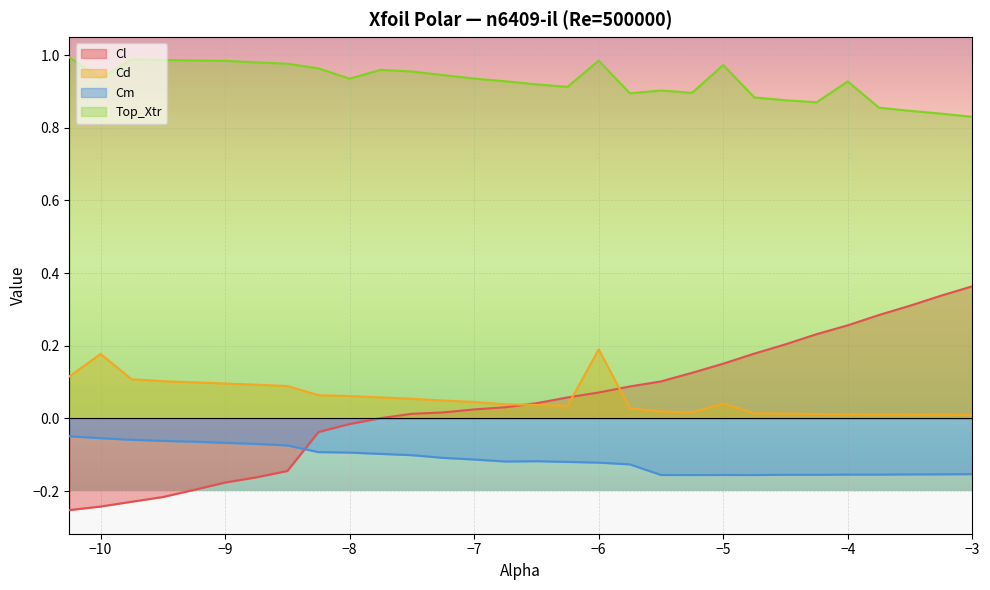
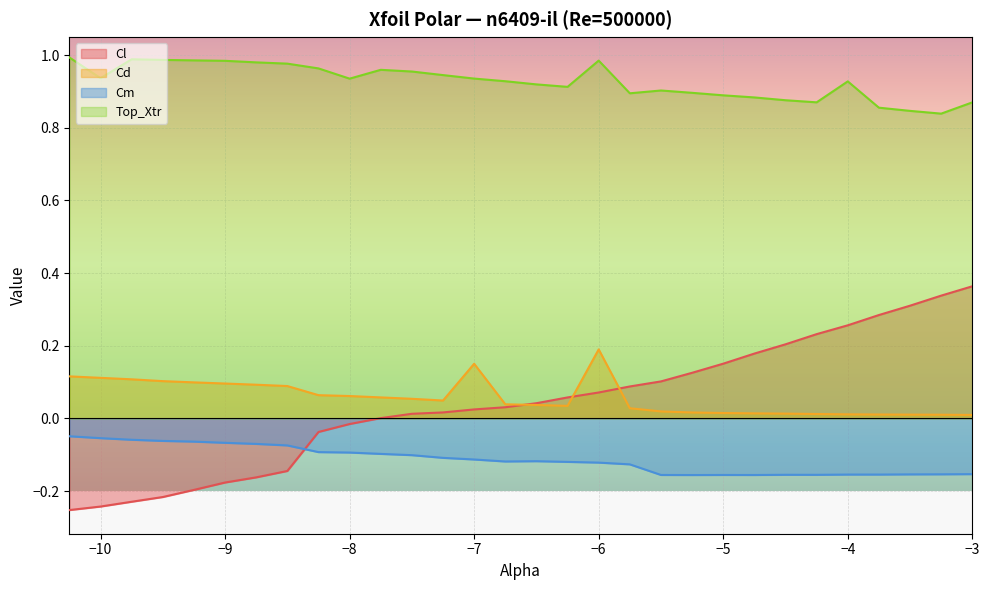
  {
    "Cd": {
-     "−10": 0.18,
+     "−10": 0.11,
      "−9": 0.10,
      "−8": 0.06,
-     "−7": 0.05,
+     "−7": 0.15,
      "−6": 0.19,
-     "−5": 0.04,
+     "−5": 0.01,
      "−4": 0.01,
      "−3": 0.01
    },
    "Top_Xtr": {
      "−9": 0.98,
      "−8": 0.94,
      "−7": 0.94,
      "−6": 0.98,
-     "−5": 0.97,
+     "−5": 0.89,
      "−4": 0.93,
-     "−3": 0.83
+     "−3": 0.87
    }
  }
